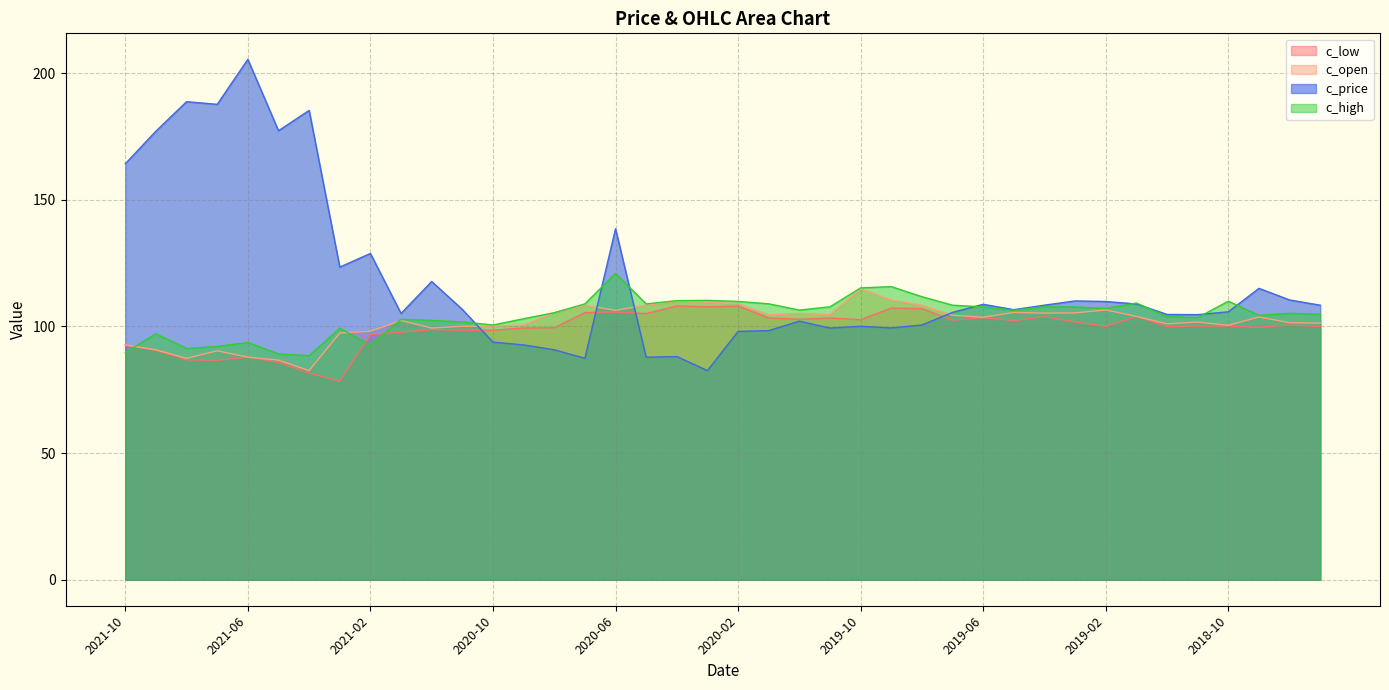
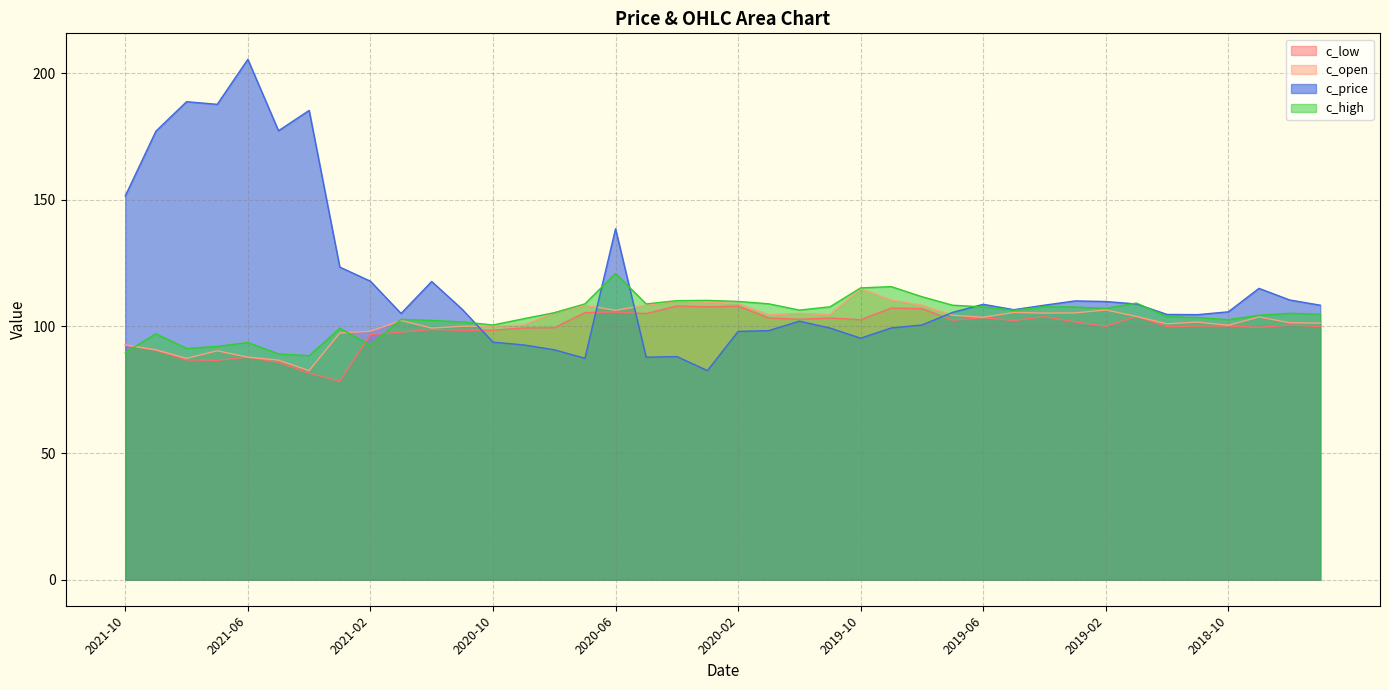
  {
    "c_price": {
-     "2021-10": 164,
+     "2021-10": 152,
      "2021-06": 205,
-     "2021-02": 129,
+     "2021-02": 118,
      "2020-10": 94,
      "2020-06": 139,
      "2020-02": 98,
-     "2019-10": 100,
+     "2019-10": 95,
      "2019-06": 109,
      "2019-02": 110,
      "2018-10": 106
    },
    "c_high": {
      "2021-10": 90,
      "2021-06": 94,
      "2021-02": 93,
      "2020-06": 121,
      "2019-06": 108,
-     "2018-10": 110
+     "2018-10": 103
    }
  }
